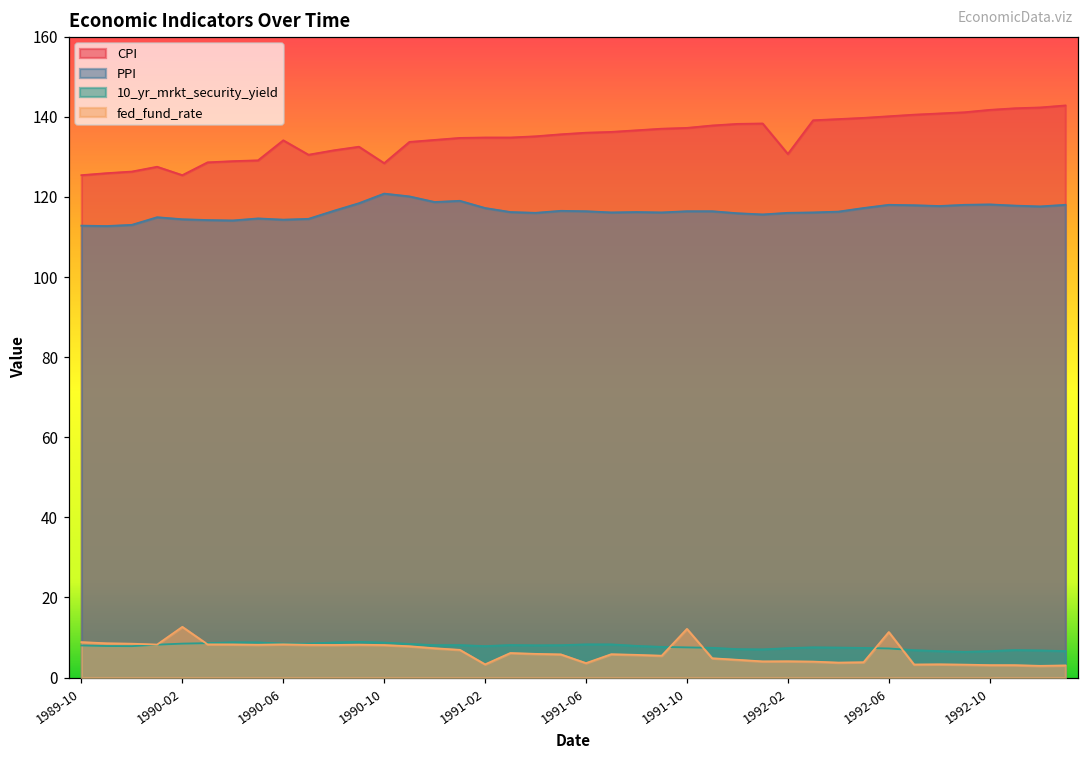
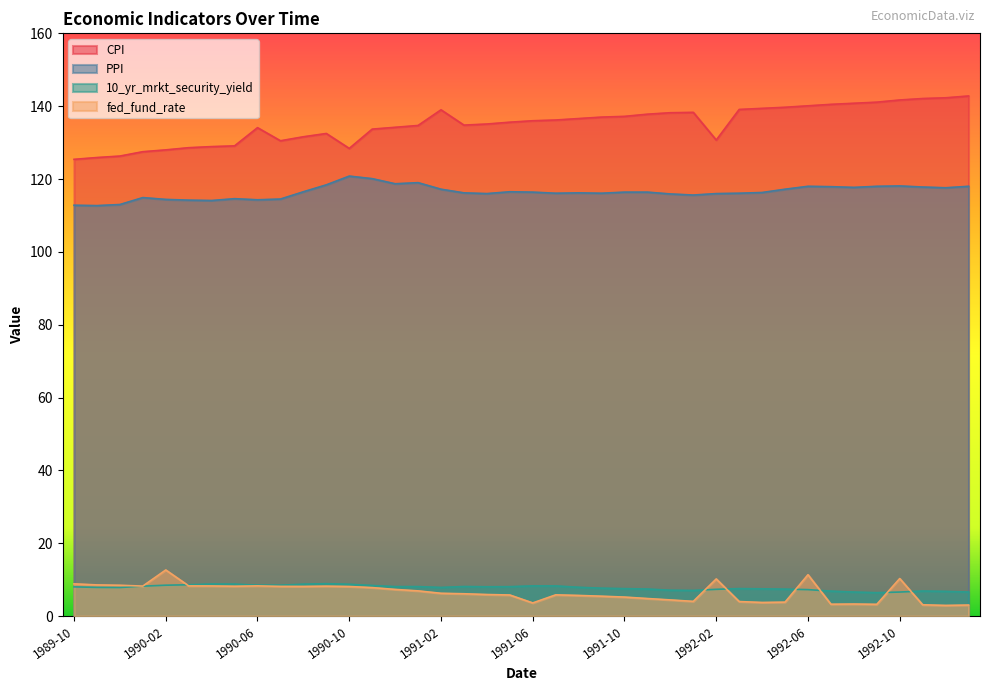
  {
    "CPI": {
      "1989-10": 125,
-     "1990-02": 125,
+     "1990-02": 128,
      "1990-06": 134,
      "1990-10": 128,
-     "1991-02": 135,
+     "1991-02": 139,
      "1991-06": 136,
      "1991-10": 137,
      "1992-02": 131,
      "1992-06": 140,
      "1992-10": 142
    },
    "fed_fund_rate": {
      "1989-10": 9,
      "1990-02": 13,
-     "1991-02": 3,
+     "1991-02": 6,
      "1991-06": 4,
-     "1991-10": 12,
-     "1992-02": 4,
+     "1991-10": 5,
+     "1992-02": 10,
      "1992-06": 11,
-     "1992-10": 3
+     "1992-10": 10
    }
  }
